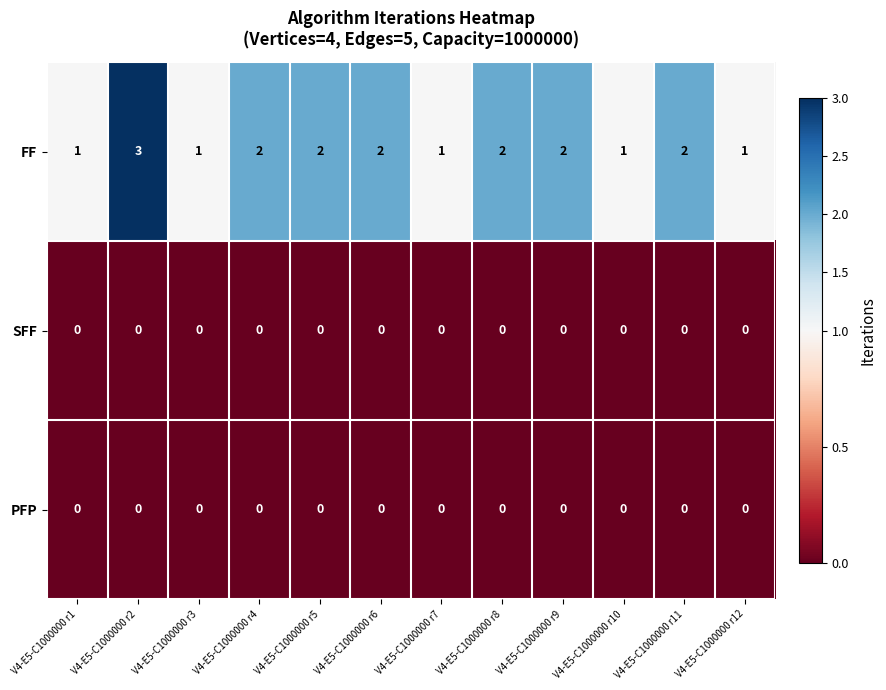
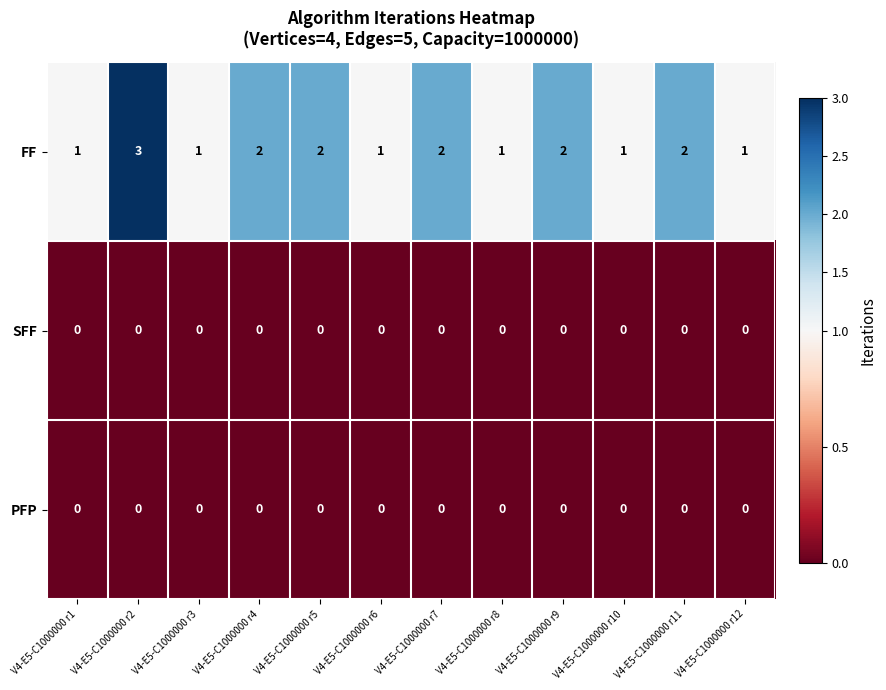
  {
    "FF": {
      "V4-E5-C1000000 r1": 1,
      "V4-E5-C1000000 r2": 3,
      "V4-E5-C1000000 r3": 1,
      "V4-E5-C1000000 r4": 2,
      "V4-E5-C1000000 r5": 2,
-     "V4-E5-C1000000 r6": 2,
-     "V4-E5-C1000000 r7": 1,
-     "V4-E5-C1000000 r8": 2,
+     "V4-E5-C1000000 r6": 1,
+     "V4-E5-C1000000 r7": 2,
+     "V4-E5-C1000000 r8": 1,
      "V4-E5-C1000000 r9": 2,
      "V4-E5-C1000000 r10": 1,
      "V4-E5-C1000000 r11": 2,
      "V4-E5-C1000000 r12": 1
    },
    "SFF": {
      "V4-E5-C1000000 r1": 0,
      "V4-E5-C1000000 r2": 0,
      "V4-E5-C1000000 r3": 0,
      "V4-E5-C1000000 r4": 0,
      "V4-E5-C1000000 r5": 0,
      "V4-E5-C1000000 r6": 0,
      "V4-E5-C1000000 r7": 0,
      "V4-E5-C1000000 r8": 0,
      "V4-E5-C1000000 r9": 0,
      "V4-E5-C1000000 r10": 0,
      "V4-E5-C1000000 r11": 0,
      "V4-E5-C1000000 r12": 0
    },
    "PFP": {
      "V4-E5-C1000000 r1": 0,
      "V4-E5-C1000000 r2": 0,
      "V4-E5-C1000000 r3": 0,
      "V4-E5-C1000000 r4": 0,
      "V4-E5-C1000000 r5": 0,
      "V4-E5-C1000000 r6": 0,
      "V4-E5-C1000000 r7": 0,
      "V4-E5-C1000000 r8": 0,
      "V4-E5-C1000000 r9": 0,
      "V4-E5-C1000000 r10": 0,
      "V4-E5-C1000000 r11": 0,
      "V4-E5-C1000000 r12": 0
    }
  }
